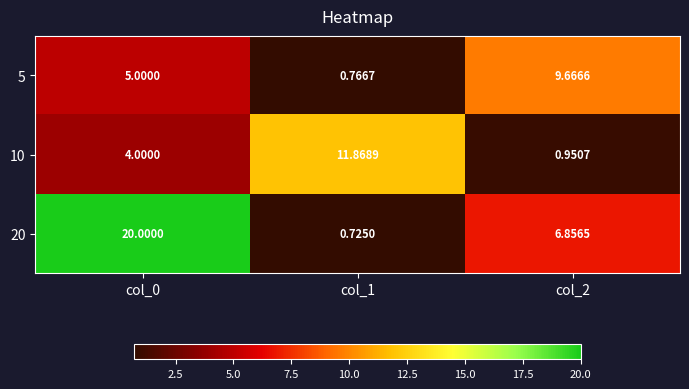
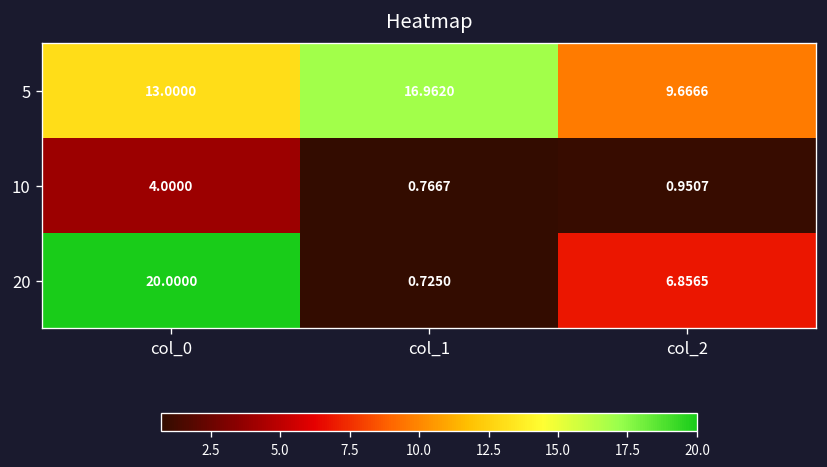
  {
    "5": {
-     "col_0": 5.0000,
-     "col_1": 0.7667,
+     "col_0": 13.0000,
+     "col_1": 16.9620,
      "col_2": 9.6666
    },
    "10": {
      "col_0": 4.0000,
-     "col_1": 11.8689,
+     "col_1": 0.7667,
      "col_2": 0.9507
    },
    "20": {
      "col_0": 20.0000,
      "col_1": 0.7250,
      "col_2": 6.8565
    }
  }
